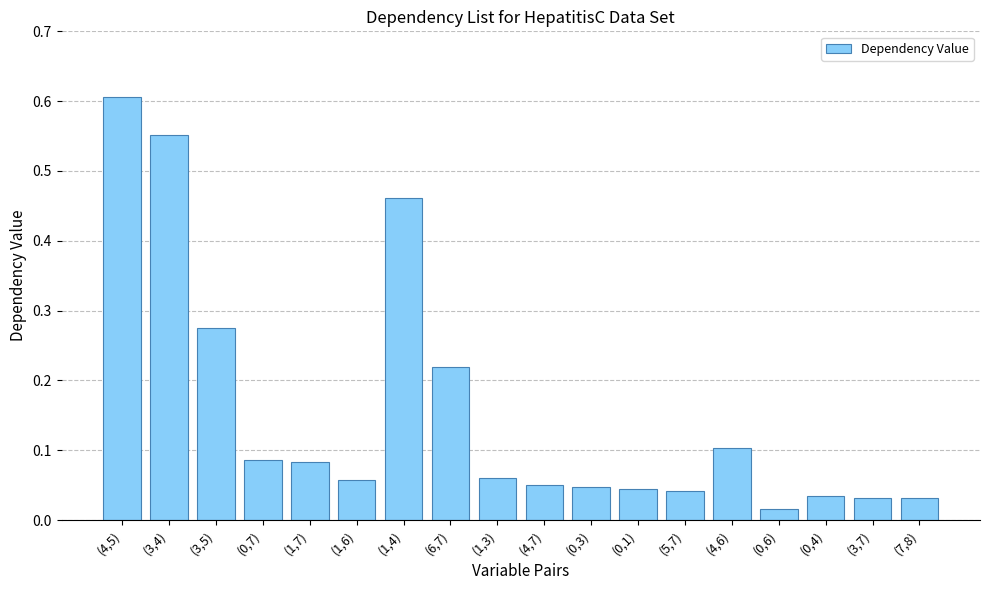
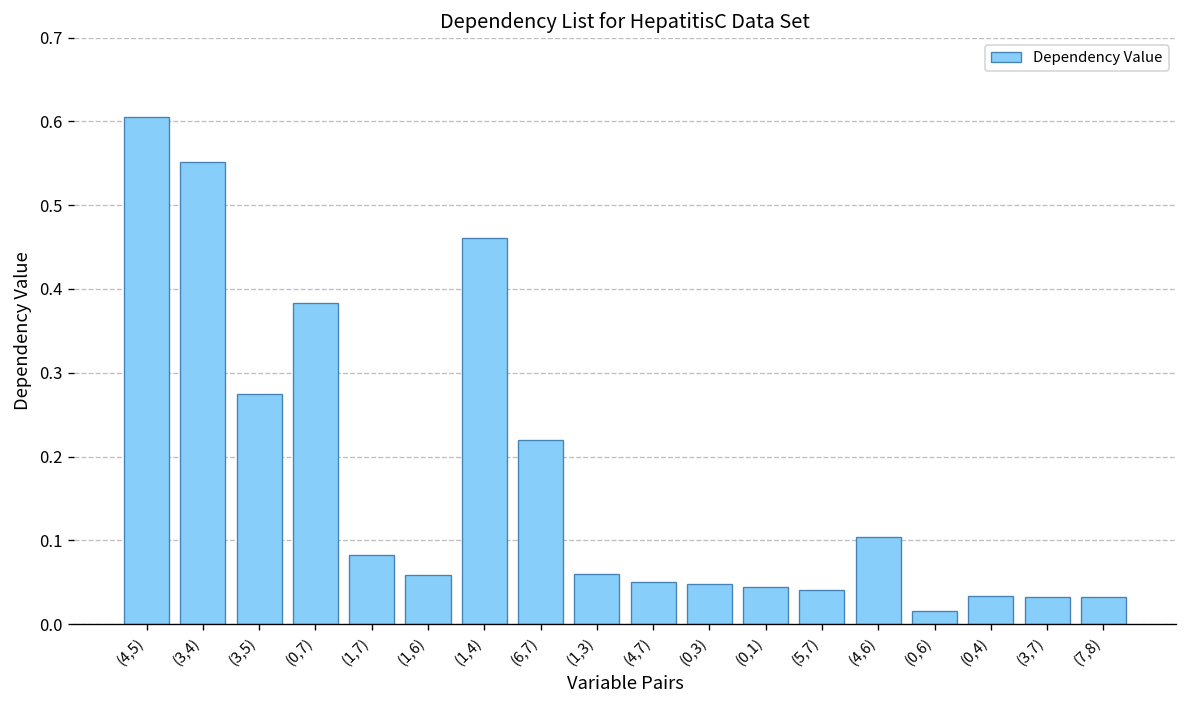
  {
    "(4,5)": 0.61,
    "(3,4)": 0.55,
    "(3,5)": 0.27,
-   "(0,7)": 0.09,
+   "(0,7)": 0.38,
    "(1,7)": 0.08,
    "(1,6)": 0.06,
    "(1,4)": 0.46,
    "(6,7)": 0.22,
    "(1,3)": 0.06,
    "(4,7)": 0.05,
    "(0,3)": 0.05,
    "(0,1)": 0.04,
    "(5,7)": 0.04,
    "(4,6)": 0.10,
    "(0,6)": 0.02,
    "(0,4)": 0.03,
    "(3,7)": 0.03,
    "(7,8)": 0.03
  }
